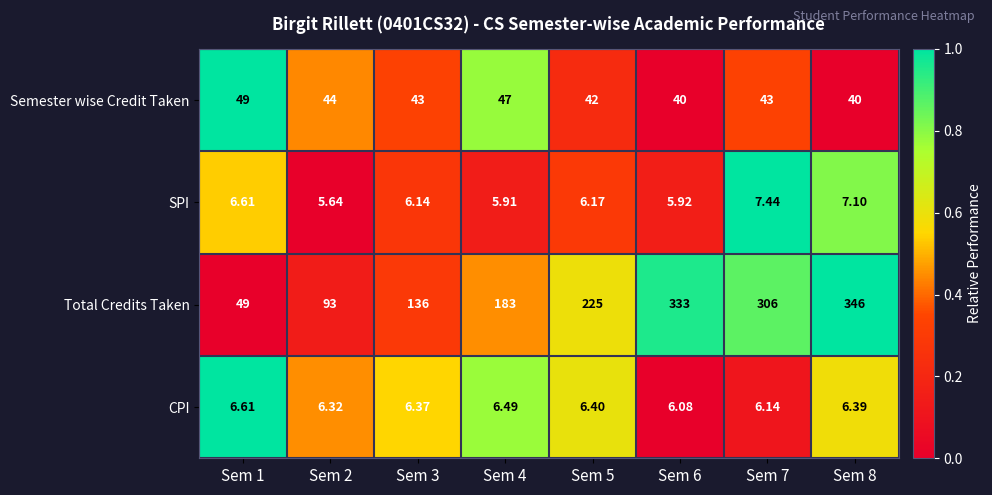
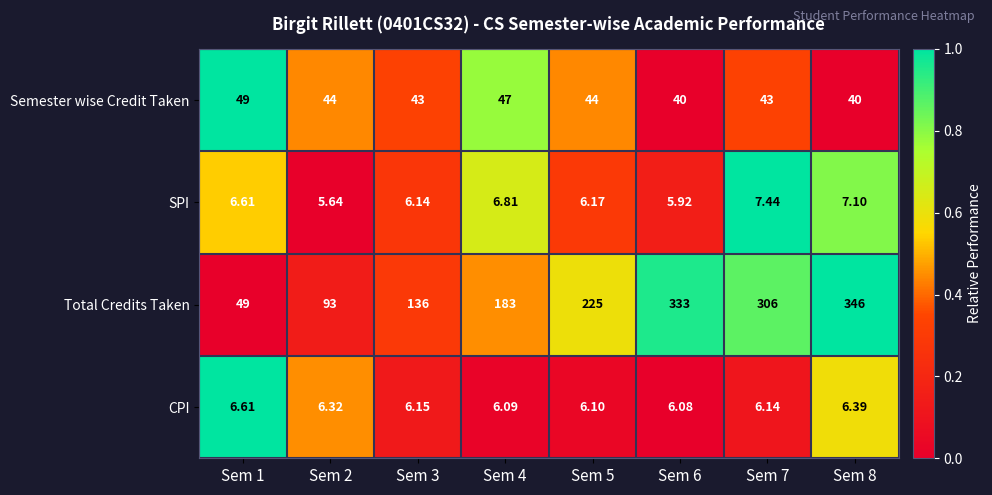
  {
    "Semester wise Credit Taken": {
      "Sem 1": 49,
      "Sem 2": 44,
      "Sem 3": 43,
      "Sem 4": 47,
-     "Sem 5": 42,
+     "Sem 5": 44,
      "Sem 6": 40,
      "Sem 7": 43,
      "Sem 8": 40
    },
    "SPI": {
      "Sem 1": 6.61,
      "Sem 2": 5.64,
      "Sem 3": 6.14,
-     "Sem 4": 5.91,
+     "Sem 4": 6.81,
      "Sem 5": 6.17,
      "Sem 6": 5.92,
      "Sem 7": 7.44,
      "Sem 8": 7.10
    },
    "Total Credits Taken": {
      "Sem 1": 49,
      "Sem 2": 93,
      "Sem 3": 136,
      "Sem 4": 183,
      "Sem 5": 225,
      "Sem 6": 333,
      "Sem 7": 306,
      "Sem 8": 346
    },
    "CPI": {
      "Sem 1": 6.61,
      "Sem 2": 6.32,
-     "Sem 3": 6.37,
-     "Sem 4": 6.49,
-     "Sem 5": 6.40,
+     "Sem 3": 6.15,
+     "Sem 4": 6.09,
+     "Sem 5": 6.10,
      "Sem 6": 6.08,
      "Sem 7": 6.14,
      "Sem 8": 6.39
    }
  }
